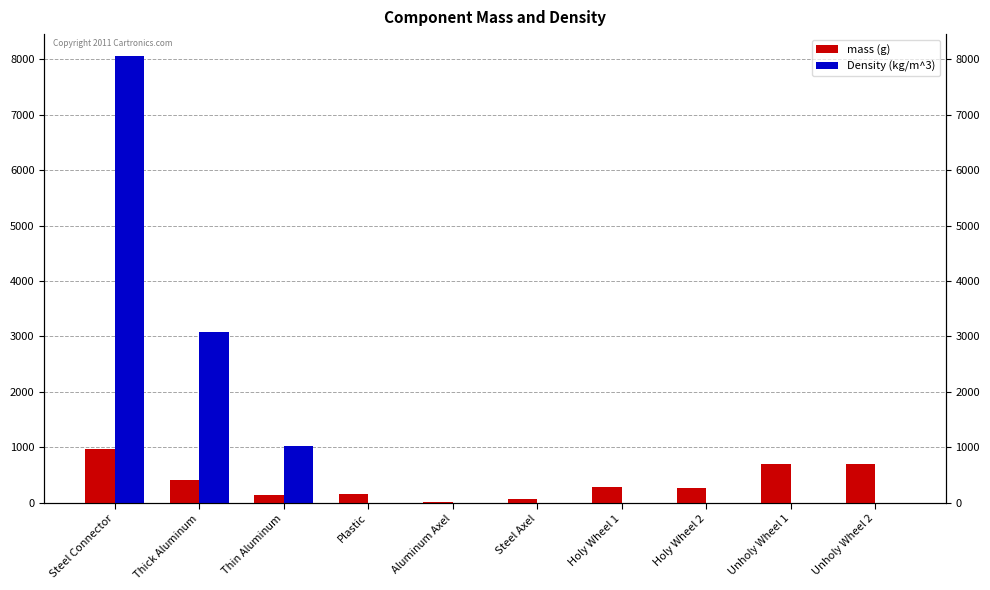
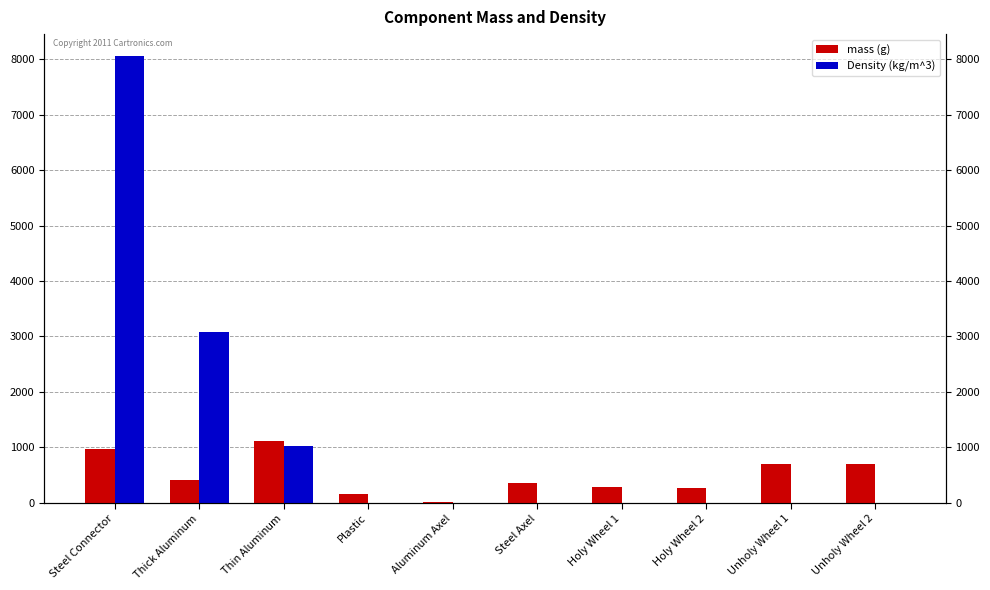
  {
    "mass (g)": {
      "Steel Connector": 1000,
      "Thick Aluminum": 400,
-     "Thin Aluminum": 100,
+     "Thin Aluminum": 1100,
      "Plastic": 200,
-     "Steel Axel": 100,
+     "Steel Axel": 400,
      "Holy Wheel 1": 300,
      "Holy Wheel 2": 300,
      "Unholy Wheel 1": 700,
      "Unholy Wheel 2": 700
    },
    "Density (kg/m^3)": {
      "Thick Aluminum": 3100,
      "Thin Aluminum": 1000,
      "Plastic": 0,
      "Aluminum Axel": 0,
      "Steel Axel": 0,
      "Holy Wheel 1": 0,
      "Holy Wheel 2": 0,
      "Unholy Wheel 1": 0,
      "Unholy Wheel 2": 0
    }
  }
